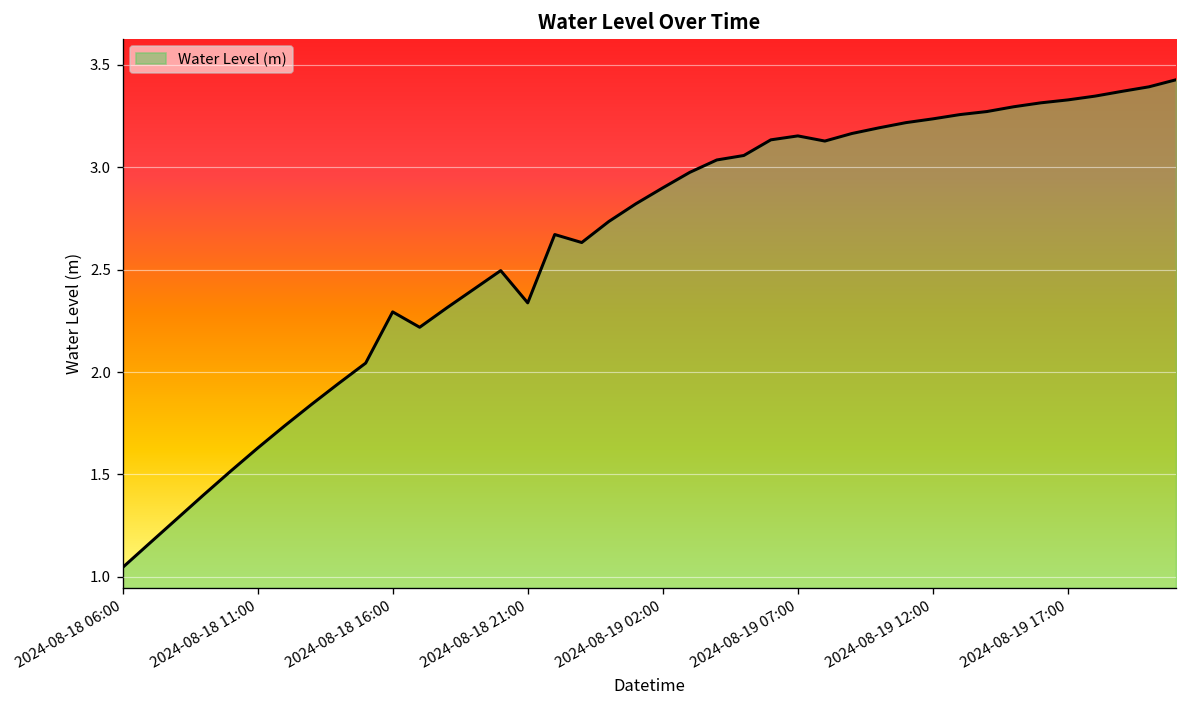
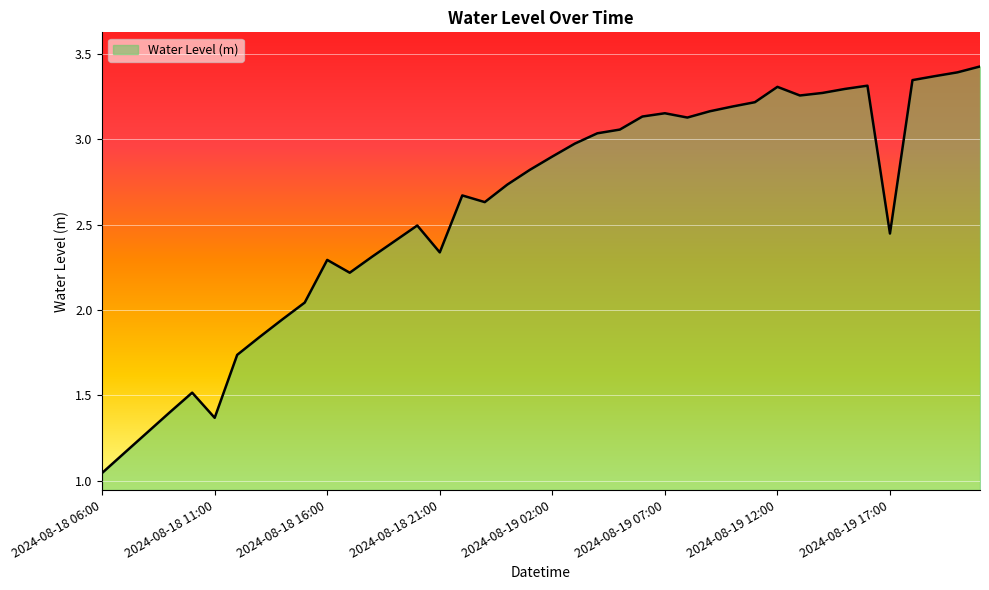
  {
    "2024-08-18 06:00": 1.05,
-   "2024-08-18 11:00": 1.63,
+   "2024-08-18 11:00": 1.37,
    "2024-08-18 16:00": 2.29,
    "2024-08-18 21:00": 2.34,
    "2024-08-19 02:00": 2.90,
    "2024-08-19 07:00": 3.15,
-   "2024-08-19 12:00": 3.24,
-   "2024-08-19 17:00": 3.33
+   "2024-08-19 12:00": 3.31,
+   "2024-08-19 17:00": 2.45
  }
